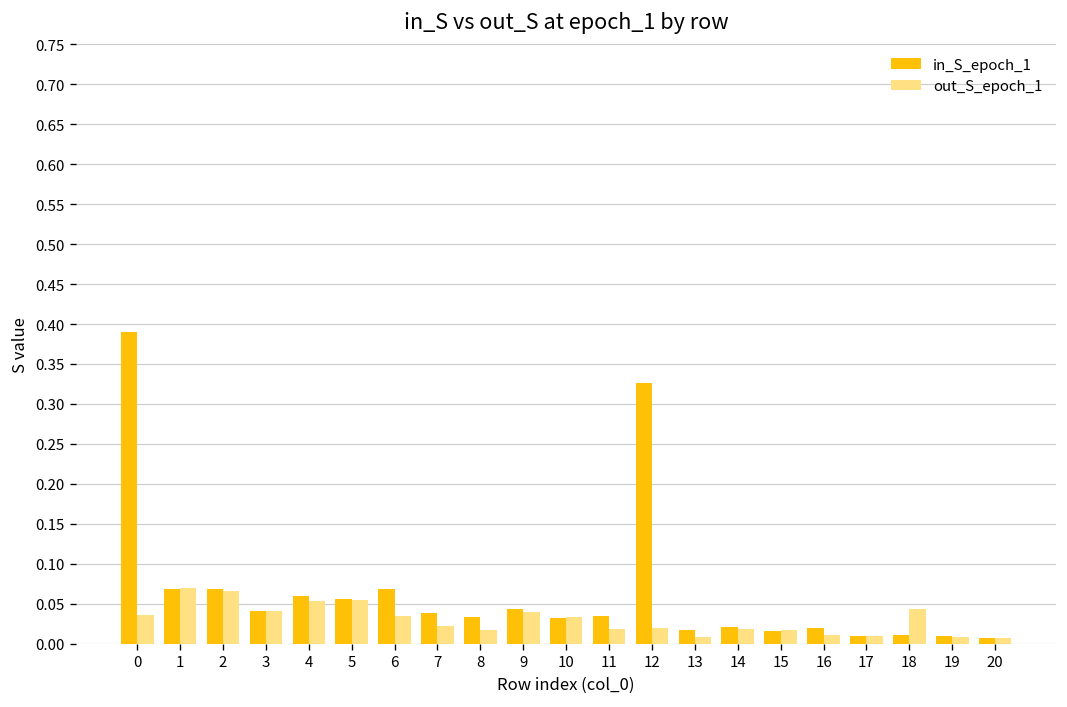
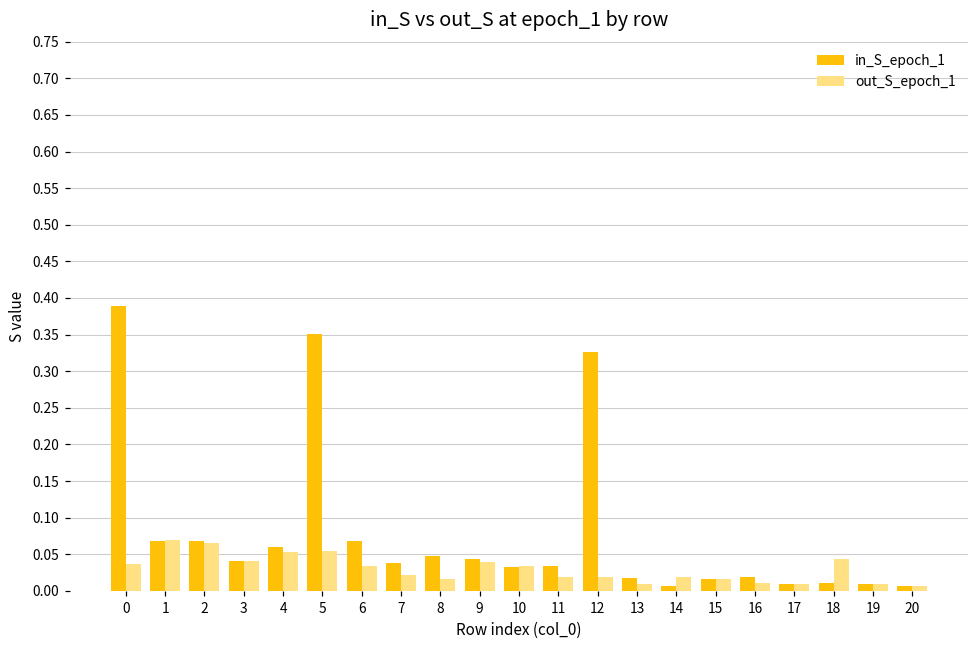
  {
    "in_S_epoch_1": {
      "0": 0.39,
      "1": 0.07,
      "2": 0.07,
      "3": 0.04,
      "4": 0.06,
-     "5": 0.06,
+     "5": 0.35,
      "6": 0.07,
      "7": 0.04,
-     "8": 0.03,
+     "8": 0.05,
      "9": 0.04,
      "10": 0.03,
      "11": 0.03,
      "12": 0.33,
      "13": 0.02,
-     "14": 0.02,
+     "14": 0.01,
      "15": 0.02,
      "16": 0.02,
      "17": 0.01,
      "18": 0.01,
      "19": 0.01,
      "20": 0.01
    },
    "out_S_epoch_1": {
      "0": 0.04,
      "1": 0.07,
      "2": 0.07,
      "3": 0.04,
      "4": 0.05,
      "5": 0.05,
      "6": 0.03,
      "7": 0.02,
      "8": 0.02,
      "9": 0.04,
      "10": 0.03,
      "11": 0.02,
      "12": 0.02,
      "13": 0.01,
      "14": 0.02,
      "15": 0.02,
      "16": 0.01,
      "17": 0.01,
      "18": 0.04,
      "19": 0.01,
      "20": 0.01
    }
  }
